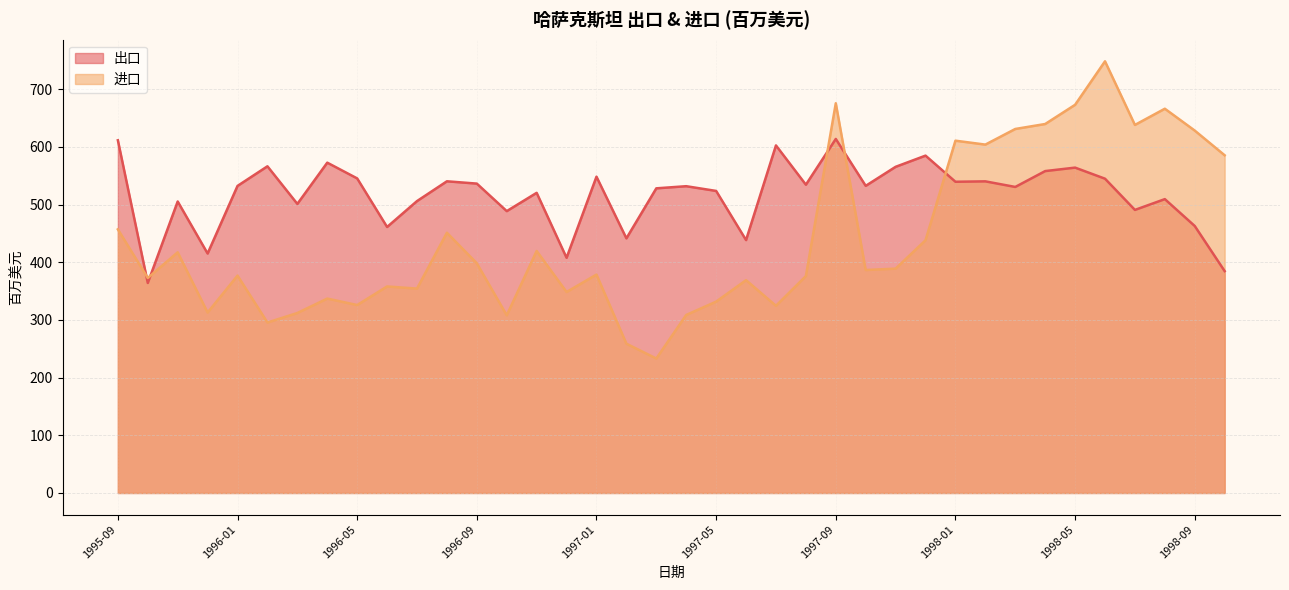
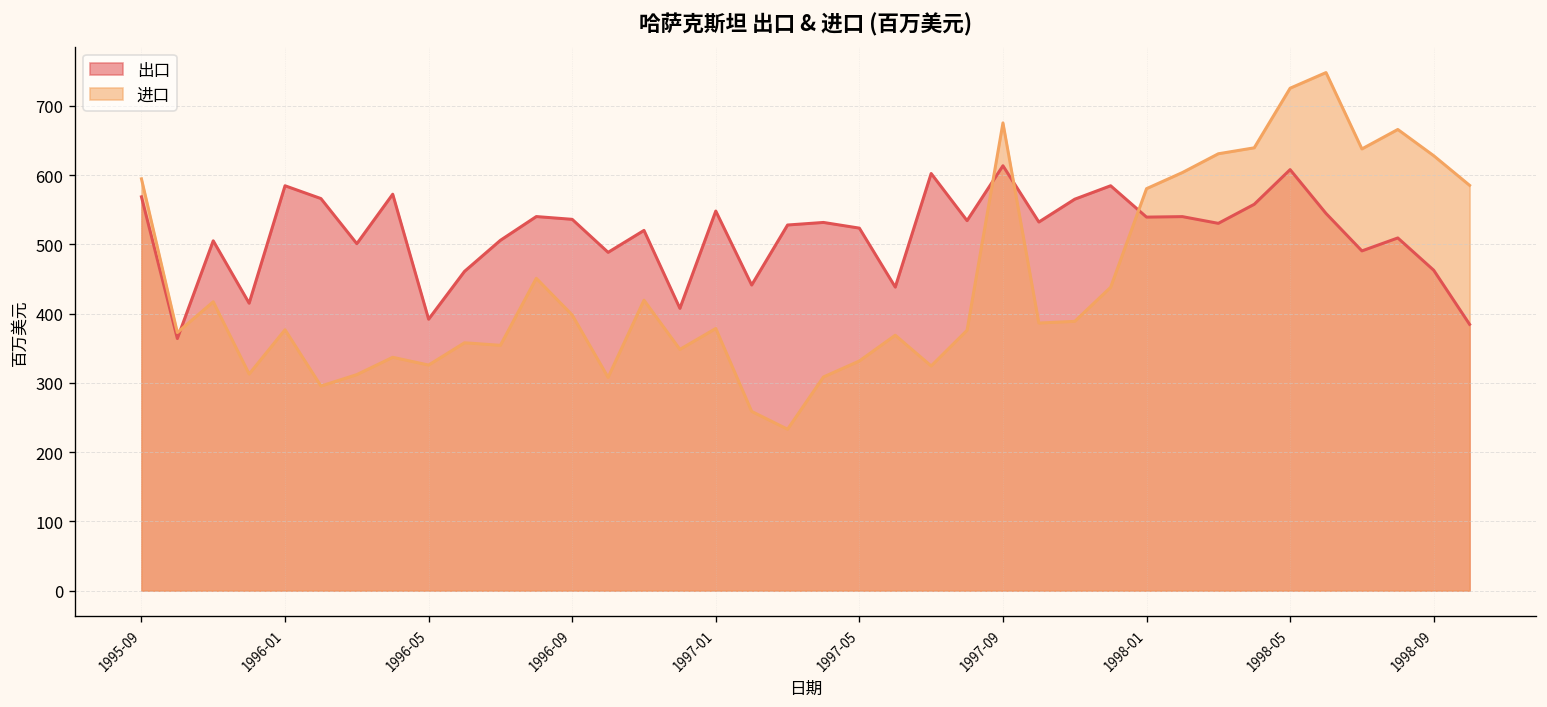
  {
    "出口": {
-     "1995-09": 610,
-     "1996-01": 530,
-     "1996-05": 550,
+     "1995-09": 570,
+     "1996-01": 580,
+     "1996-05": 390,
      "1996-09": 540,
      "1997-01": 550,
      "1997-05": 520,
      "1997-09": 610,
      "1998-01": 540,
-     "1998-05": 560,
+     "1998-05": 610,
      "1998-09": 460
    },
    "进口": {
-     "1995-09": 460,
+     "1995-09": 590,
      "1996-01": 380,
      "1996-05": 330,
      "1996-09": 400,
      "1997-01": 380,
      "1997-05": 330,
      "1997-09": 680,
-     "1998-01": 610,
-     "1998-05": 670,
+     "1998-01": 580,
+     "1998-05": 730,
      "1998-09": 630
    }
  }
